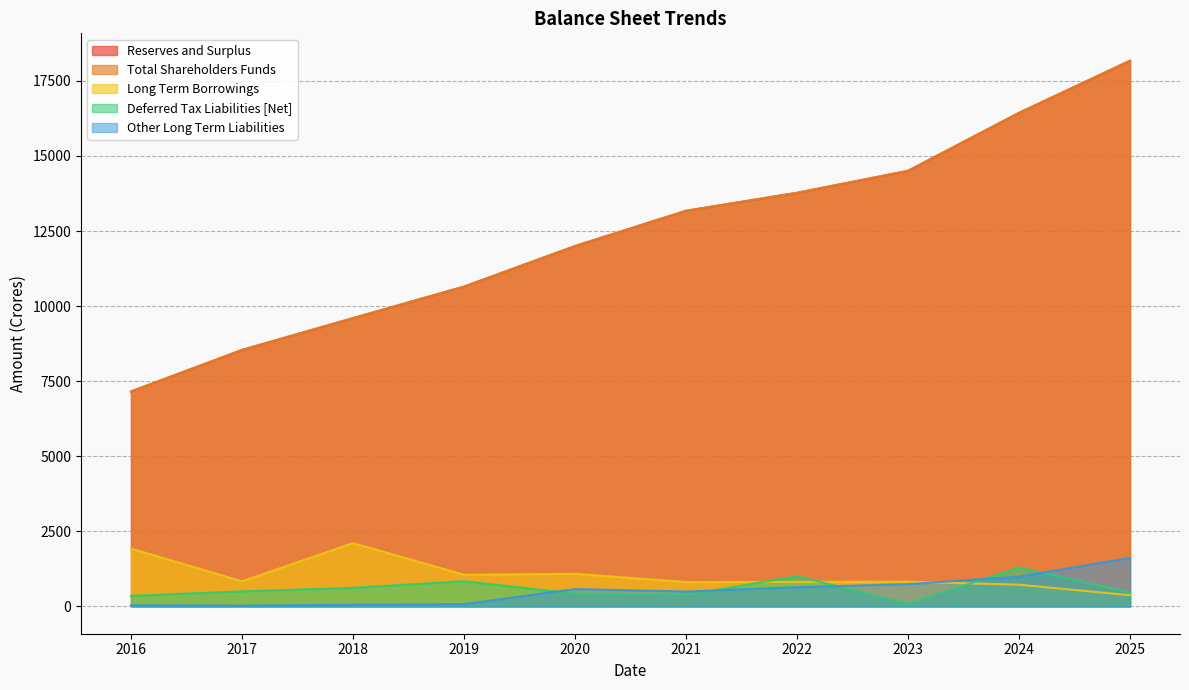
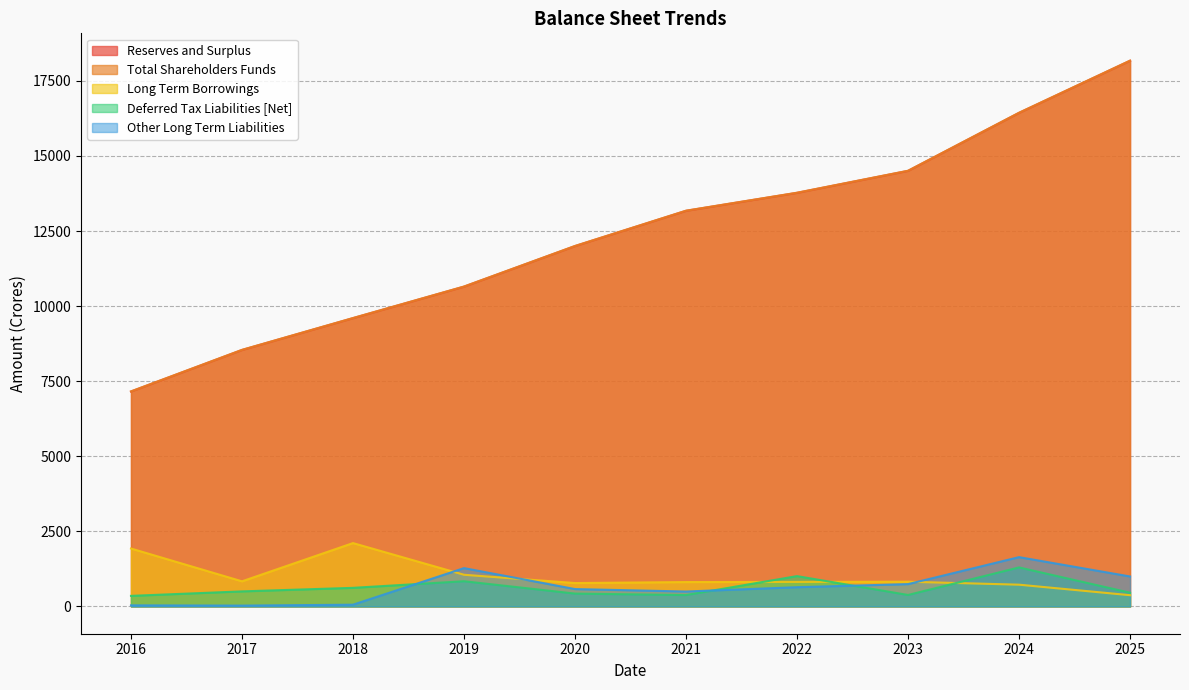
  {
    "Long Term Borrowings": {
      "2016": 1900,
      "2017": 800,
      "2018": 2100,
      "2019": 1100,
-     "2020": 1100,
+     "2020": 800,
      "2021": 800,
      "2022": 800,
      "2024": 700
    },
    "Deferred Tax Liabilities [Net]": {
      "2016": 400,
      "2017": 500,
      "2018": 600,
      "2019": 800,
      "2020": 400,
      "2021": 400,
      "2022": 1000,
-     "2023": 100,
+     "2023": 400,
      "2024": 1300
    },
    "Other Long Term Liabilities": {
      "2016": 0,
      "2017": 0,
      "2018": 100,
-     "2019": 100,
+     "2019": 1300,
      "2020": 600,
      "2021": 500,
      "2022": 600,
-     "2024": 1000,
-     "2025": 1600
+     "2024": 1600,
+     "2025": 1000
    }
  }
